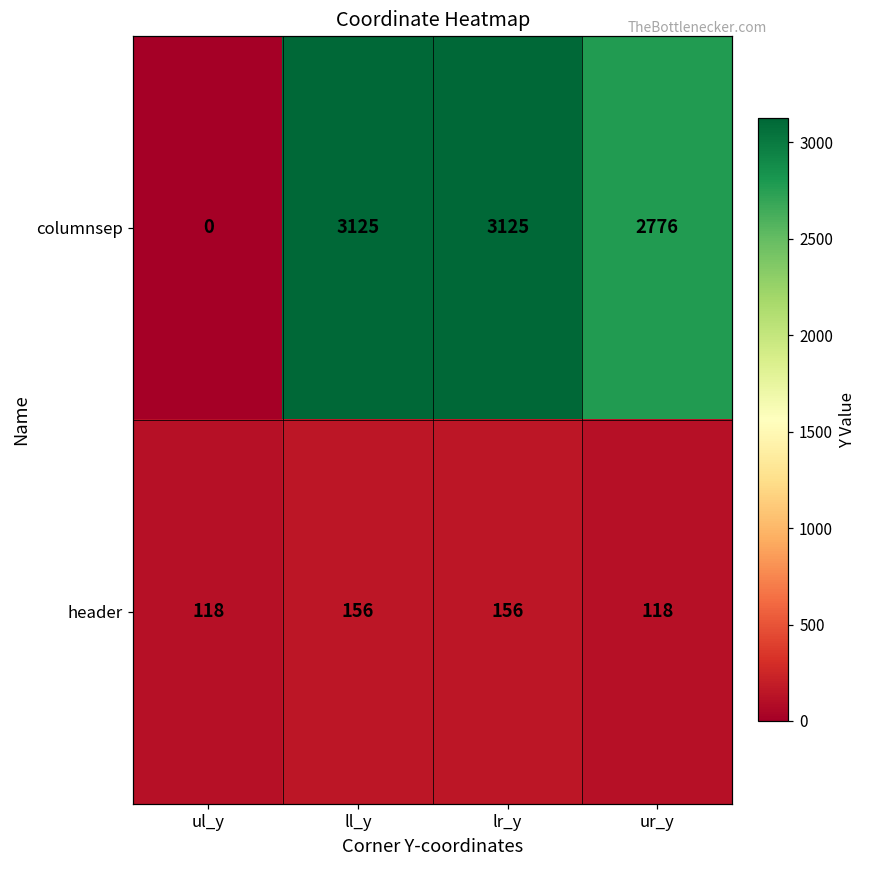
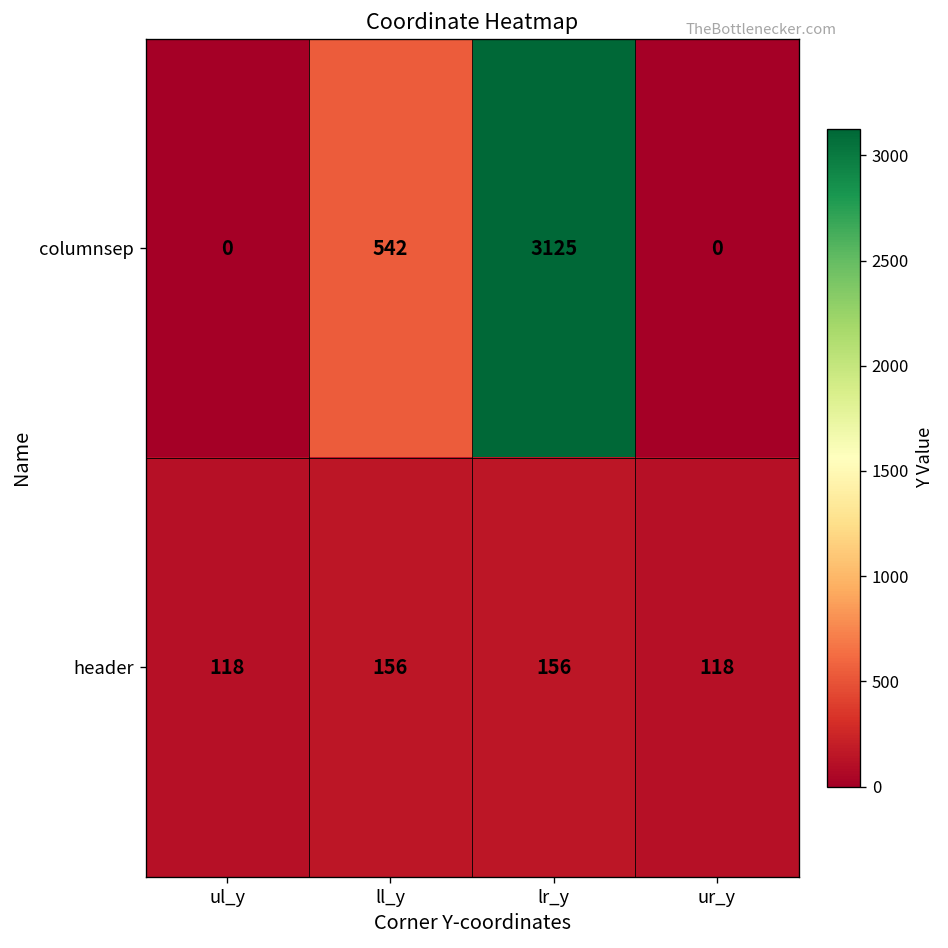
  {
    "columnsep": {
      "ul_y": 0,
-     "ll_y": 3125,
+     "ll_y": 542,
      "lr_y": 3125,
-     "ur_y": 2776
+     "ur_y": 0
    },
    "header": {
      "ul_y": 118,
      "ll_y": 156,
      "lr_y": 156,
      "ur_y": 118
    }
  }
